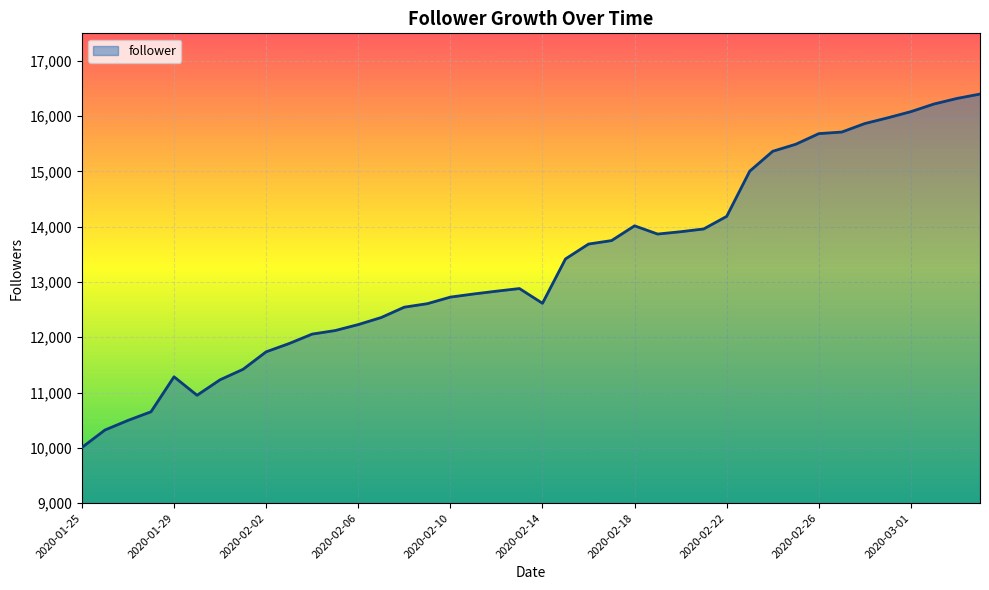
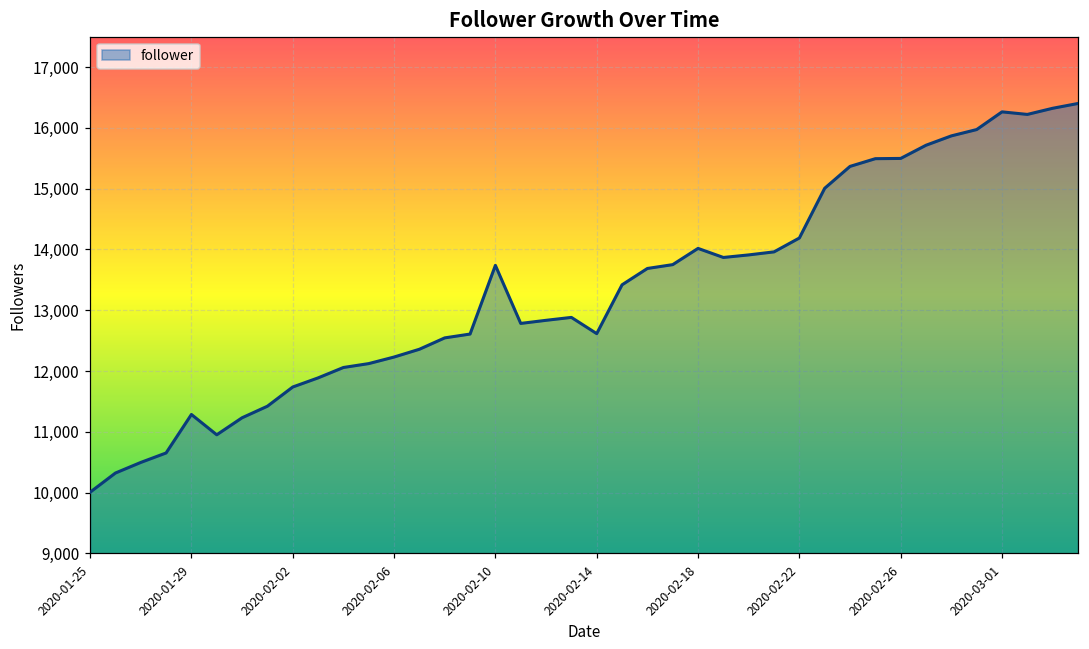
  {
    "2020-01-25": "10,000",
    "2020-01-29": "11,300",
    "2020-02-02": "11,700",
    "2020-02-06": "12,200",
-   "2020-02-10": "12,700",
+   "2020-02-10": "13,700",
    "2020-02-14": "12,600",
    "2020-02-18": "14,000",
    "2020-02-22": "14,200",
-   "2020-02-26": "15,700",
-   "2020-03-01": "16,100"
+   "2020-02-26": "15,500",
+   "2020-03-01": "16,300"
  }
